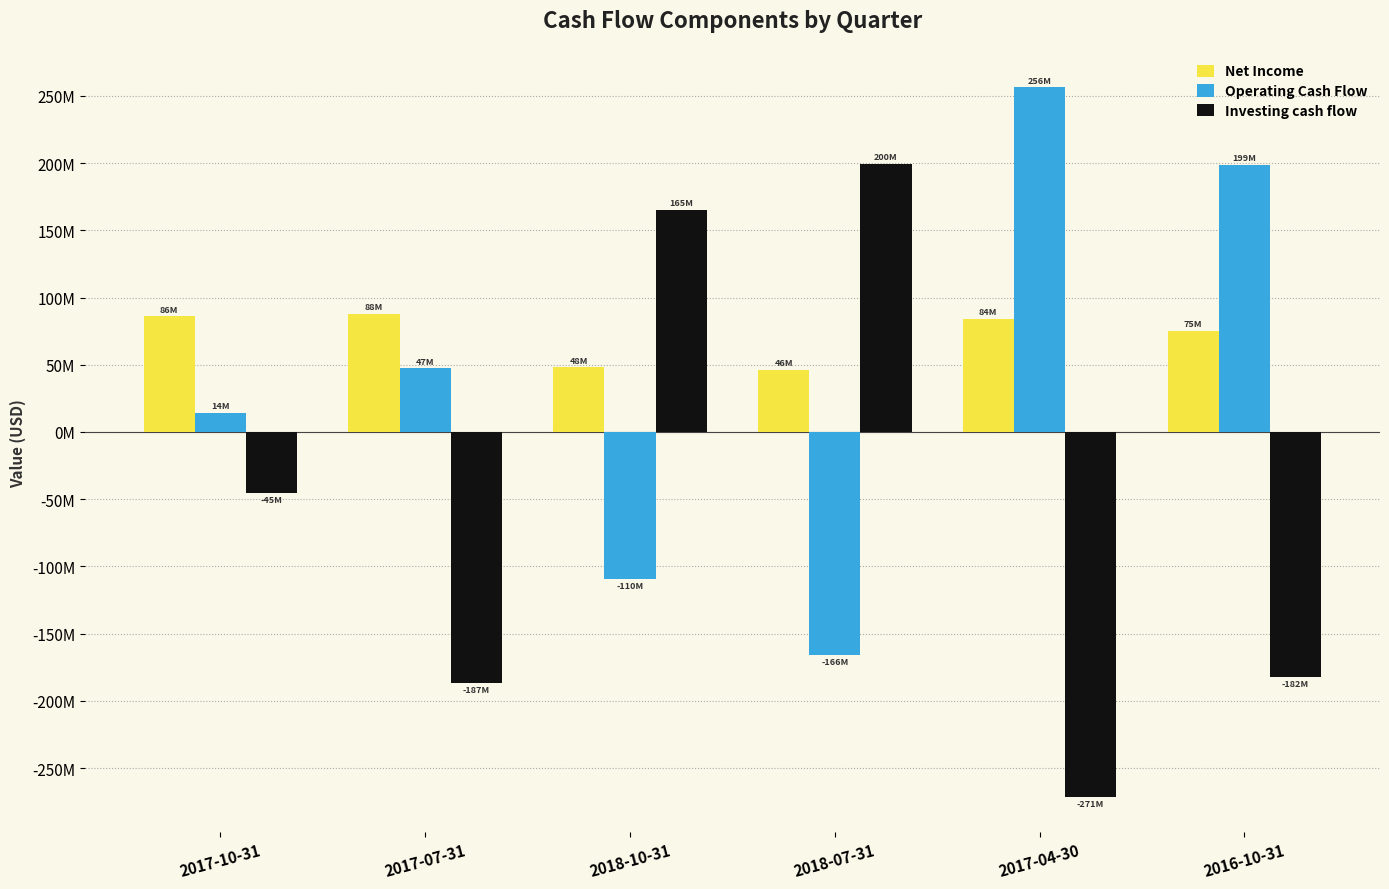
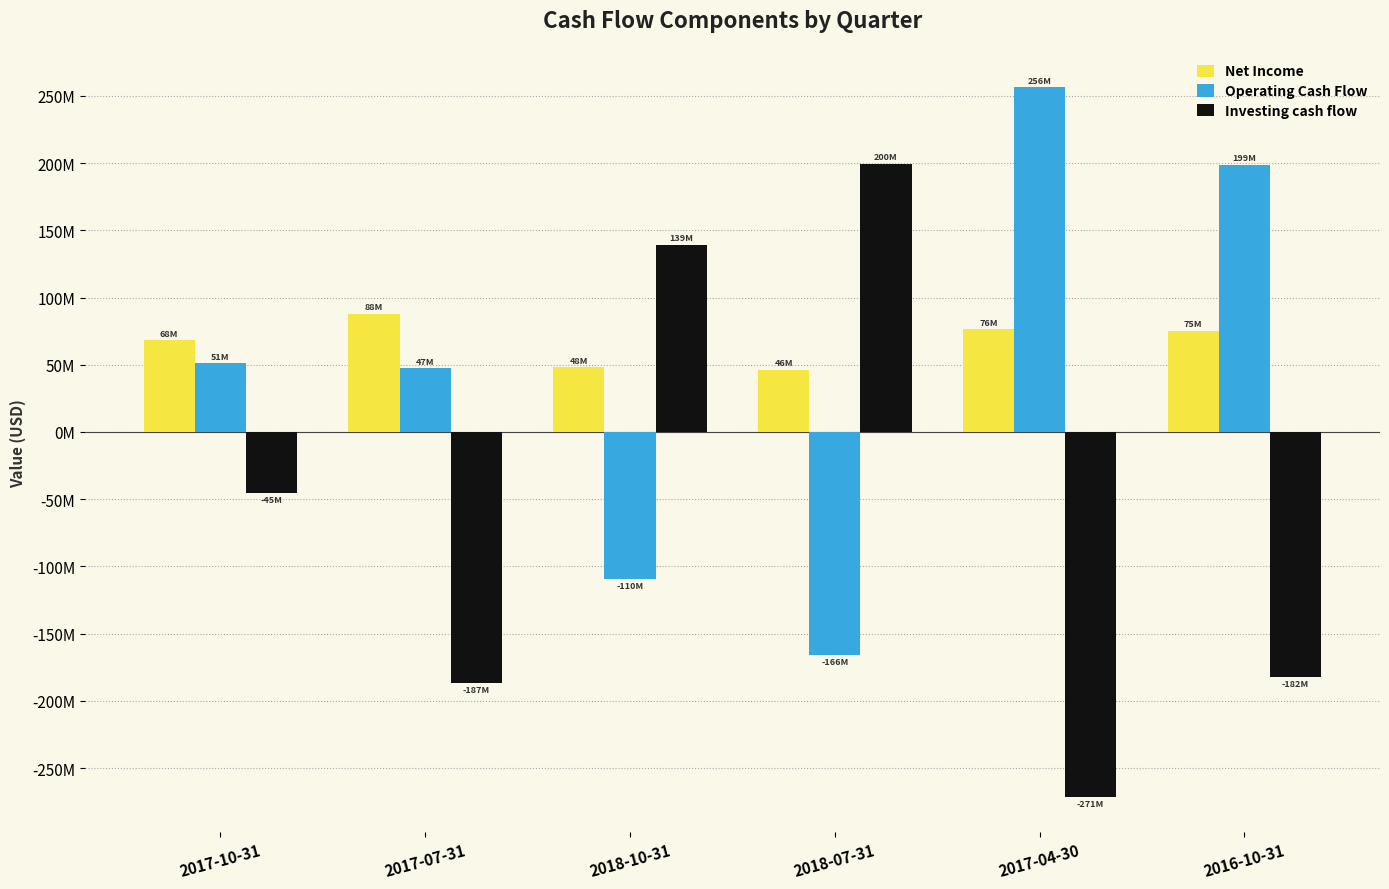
  {
    "Net Income": {
-     "2017-10-31": "86M",
+     "2017-10-31": "68M",
      "2017-07-31": "88M",
      "2018-10-31": "48M",
      "2018-07-31": "46M",
-     "2017-04-30": "84M",
+     "2017-04-30": "76M",
      "2016-10-31": "75M"
    },
    "Operating Cash Flow": {
-     "2017-10-31": "14M",
+     "2017-10-31": "51M",
      "2017-07-31": "47M",
      "2018-10-31": "-110M",
      "2018-07-31": "-166M",
      "2017-04-30": "256M",
      "2016-10-31": "199M"
    },
    "Investing cash flow": {
      "2017-10-31": "-45M",
      "2017-07-31": "-187M",
-     "2018-10-31": "165M",
+     "2018-10-31": "139M",
      "2018-07-31": "200M",
      "2017-04-30": "-271M",
      "2016-10-31": "-182M"
    }
  }
